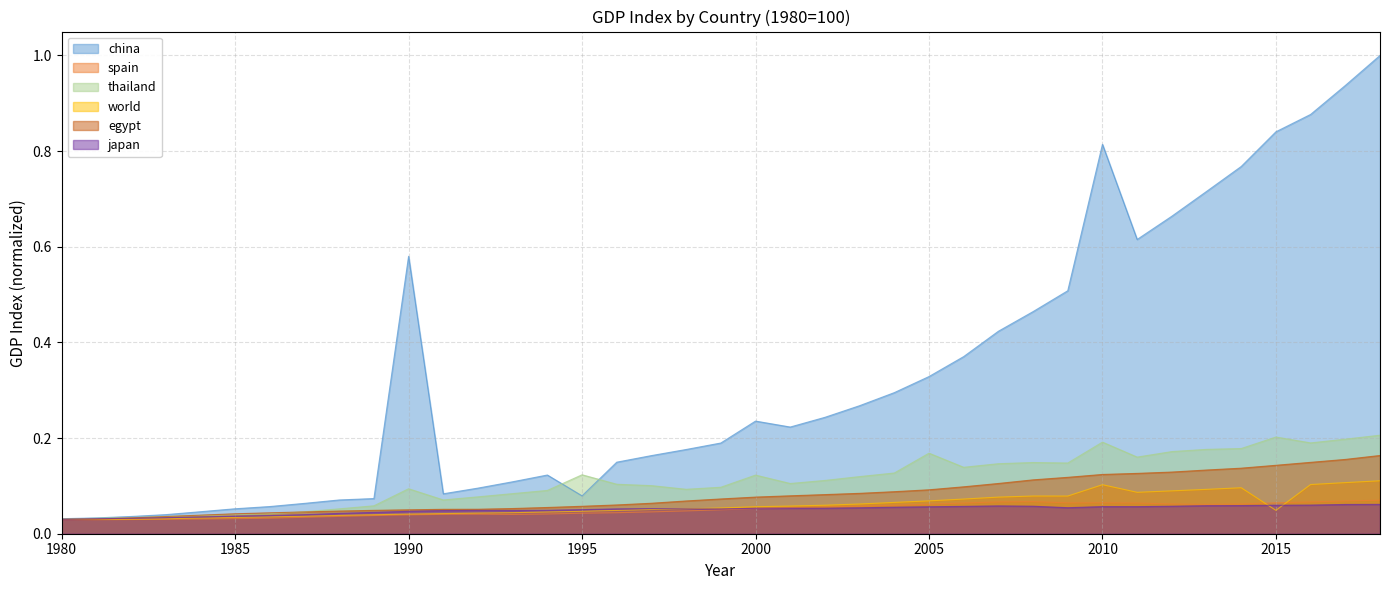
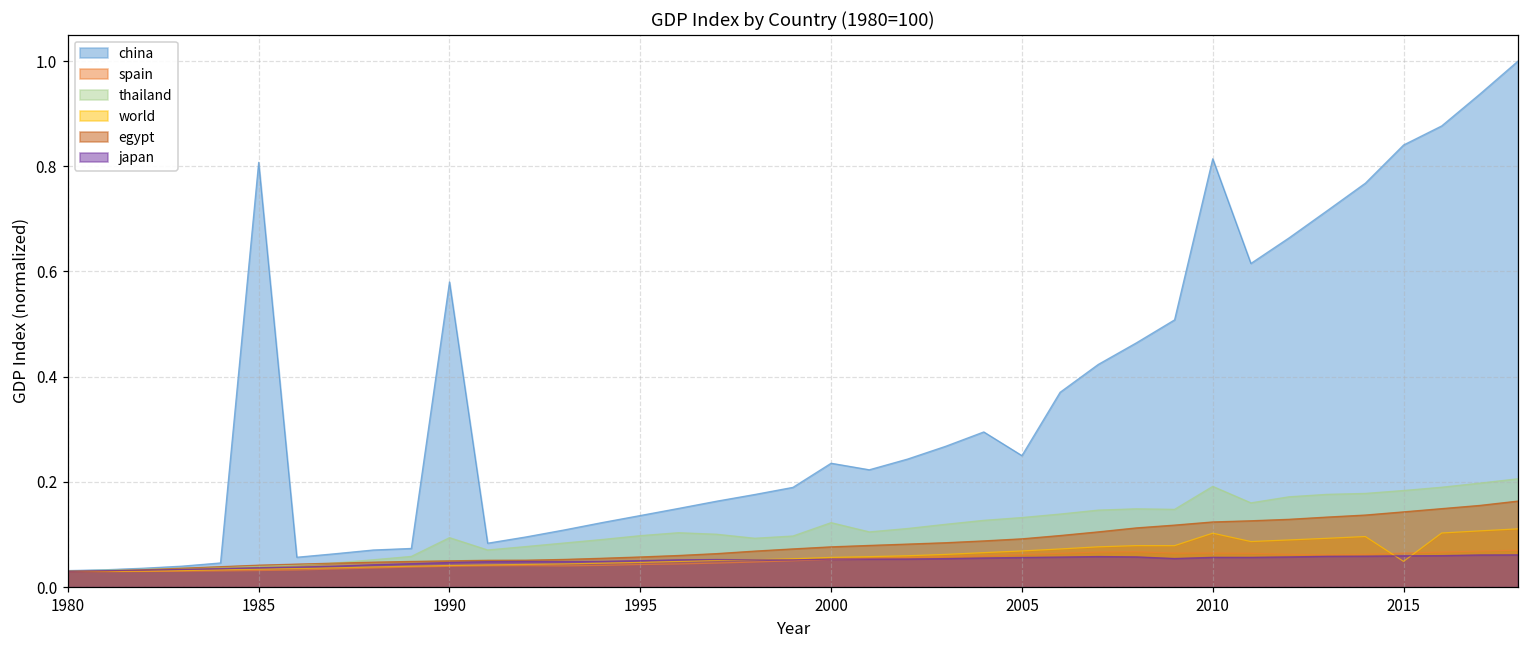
  {
    "china": {
-     "1985": 0.05,
+     "1985": 0.81,
      "1990": 0.58,
-     "1995": 0.08,
+     "1995": 0.14,
      "2000": 0.24,
-     "2005": 0.33,
+     "2005": 0.25,
      "2010": 0.81,
      "2015": 0.84
    },
    "thailand": {
      "1990": 0.09,
-     "1995": 0.12,
+     "1995": 0.10,
      "2000": 0.12,
-     "2005": 0.17,
+     "2005": 0.13,
      "2010": 0.19,
-     "2015": 0.20
+     "2015": 0.18
    },
    "world": {
      "2005": 0.07,
      "2010": 0.10,
      "2015": 0.05
    },
    "japan": {
      "2010": 0.06
    }
  }
